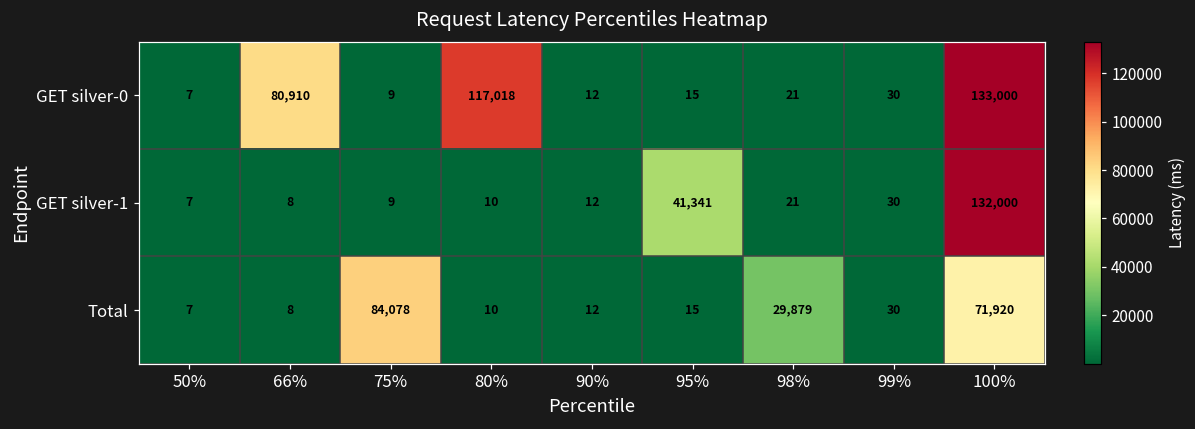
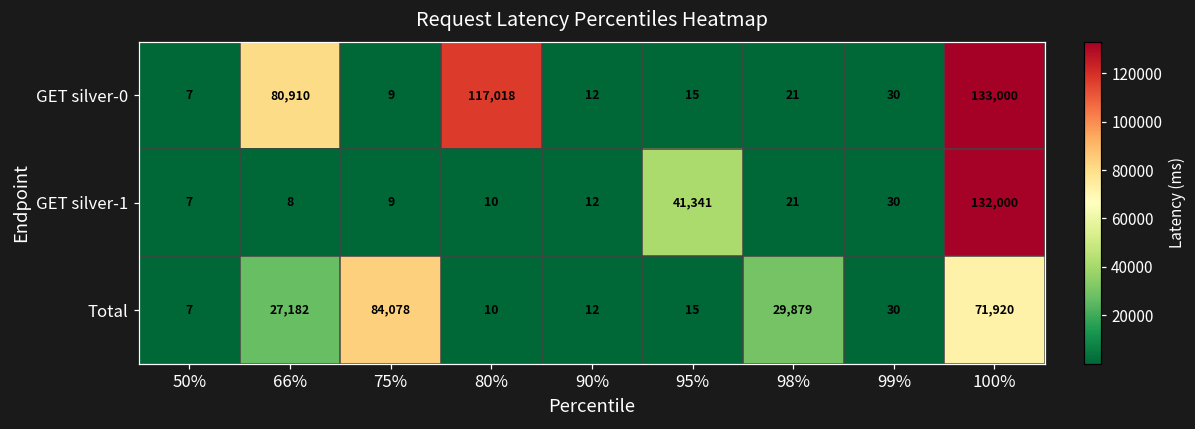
  {
    "GET silver-0": {
      "50%": "7",
      "66%": "80,910",
      "75%": "9",
      "80%": "117,018",
      "90%": "12",
      "95%": "15",
      "98%": "21",
      "99%": "30",
      "100%": "133,000"
    },
    "GET silver-1": {
      "50%": "7",
      "66%": "8",
      "75%": "9",
      "80%": "10",
      "90%": "12",
      "95%": "41,341",
      "98%": "21",
      "99%": "30",
      "100%": "132,000"
    },
    "Total": {
      "50%": "7",
-     "66%": "8",
+     "66%": "27,182",
      "75%": "84,078",
      "80%": "10",
      "90%": "12",
      "95%": "15",
      "98%": "29,879",
      "99%": "30",
      "100%": "71,920"
    }
  }
